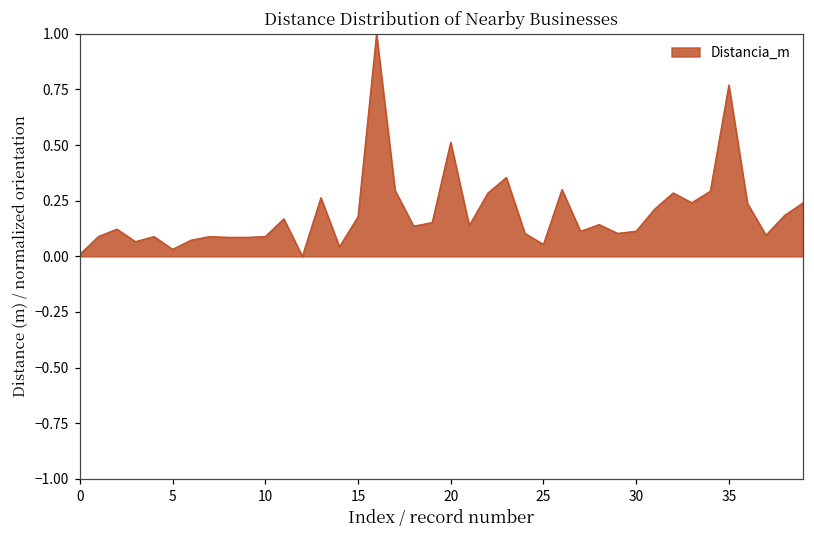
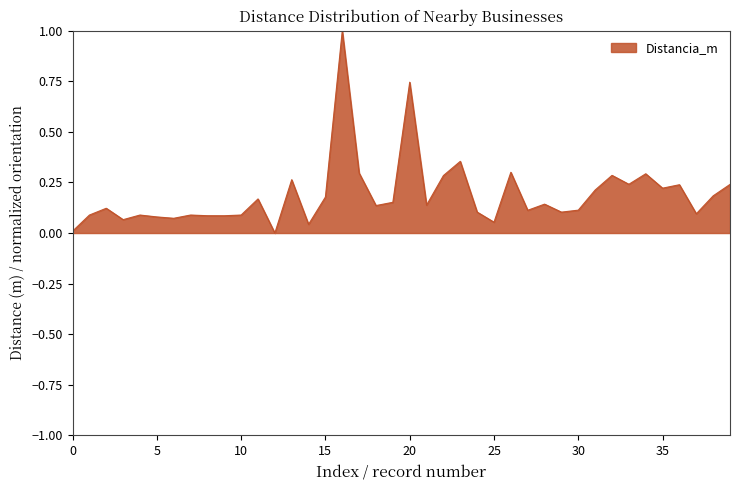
  {
    "0": 0.01,
-   "5": 0.03,
+   "5": 0.08,
    "10": 0.09,
    "15": 0.18,
-   "20": 0.51,
+   "20": 0.75,
    "25": 0.05,
    "30": 0.11,
-   "35": 0.77
+   "35": 0.22
  }
